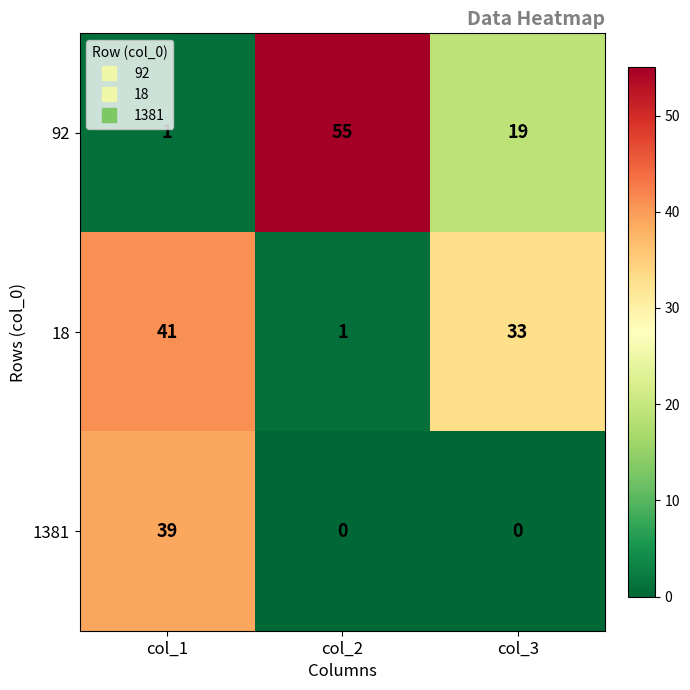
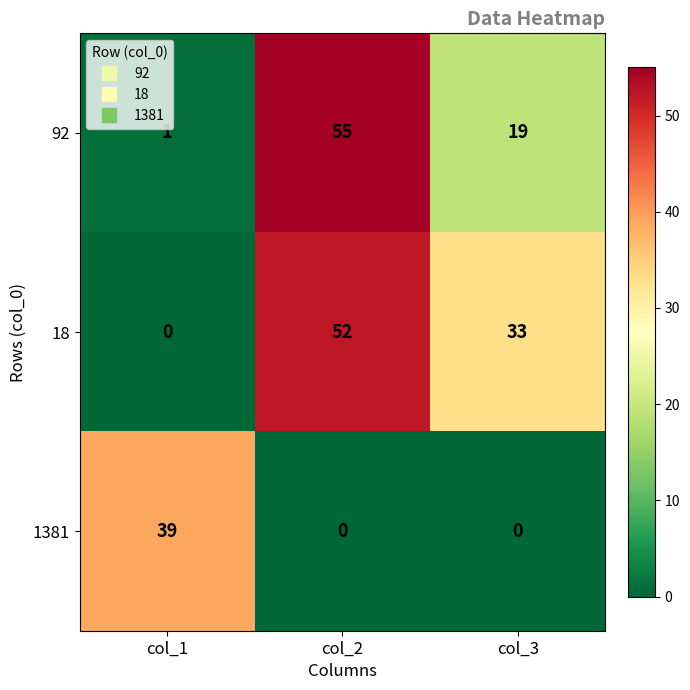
  {
    "92": {
      "col_2": 55,
      "col_3": 19
    },
    "18": {
-     "col_1": 41,
-     "col_2": 1,
+     "col_1": 0,
+     "col_2": 52,
      "col_3": 33
    },
    "1381": {
      "col_1": 39,
      "col_2": 0,
      "col_3": 0
    }
  }
